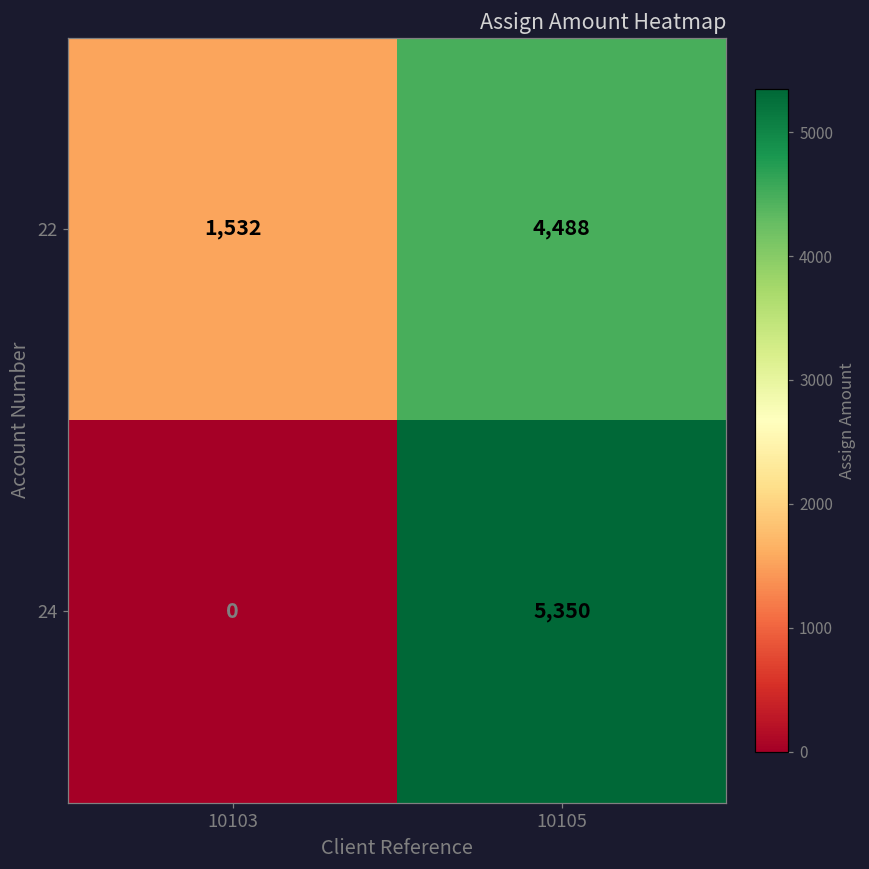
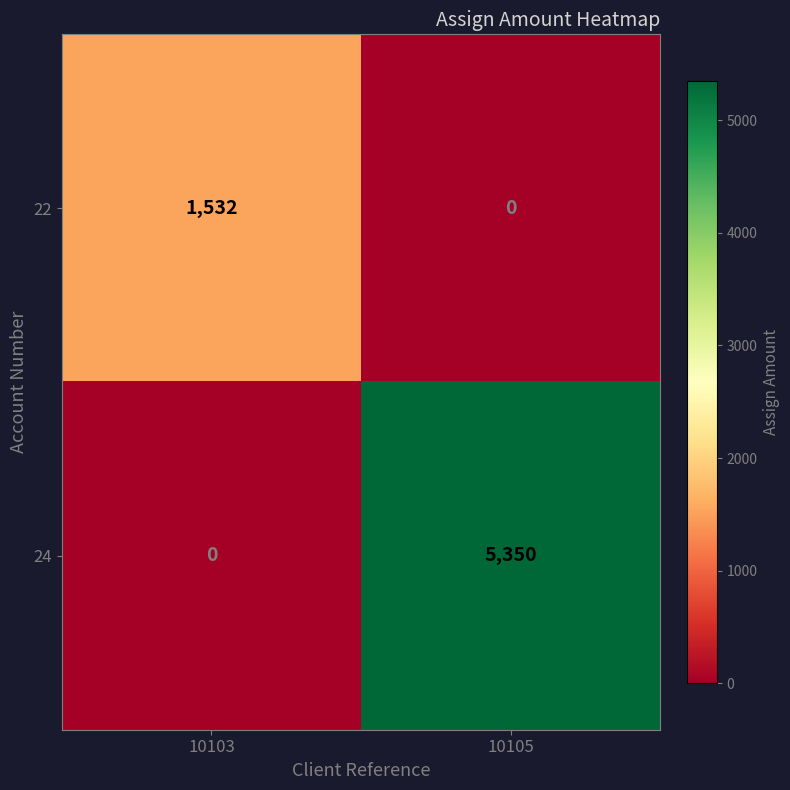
  {
    "22": {
      "10103": "1,532",
-     "10105": "4,488"
+     "10105": "0"
    },
    "24": {
      "10103": "0",
      "10105": "5,350"
    }
  }
